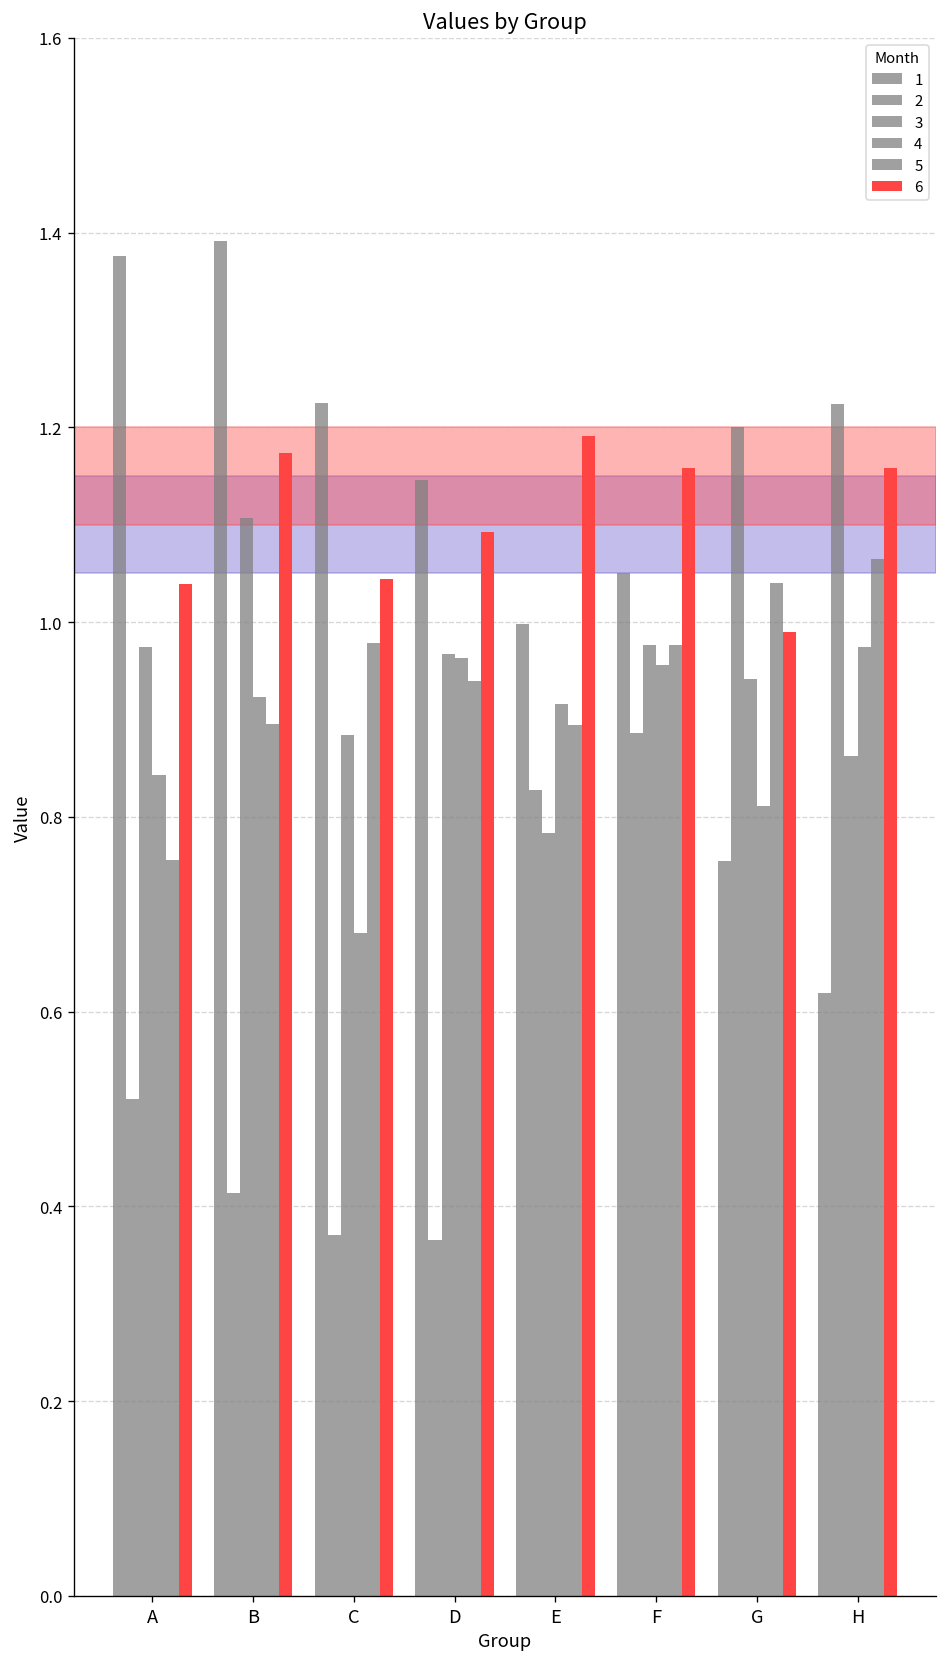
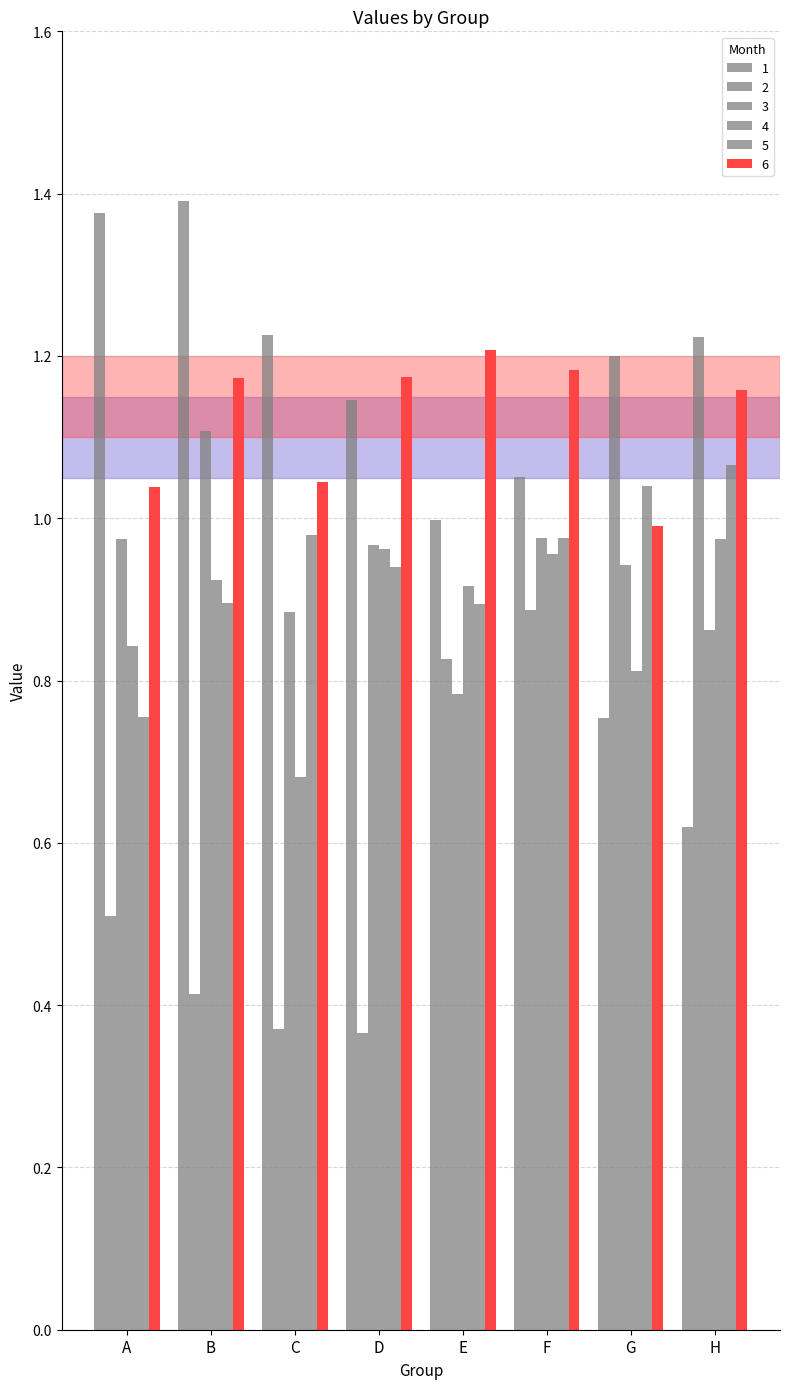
  {
    "6": {
      "A": 1.04,
      "B": 1.17,
      "C": 1.04,
-     "D": 1.09,
-     "E": 1.19,
-     "F": 1.16,
+     "D": 1.17,
+     "E": 1.21,
+     "F": 1.18,
      "G": 0.99,
      "H": 1.16
    }
  }
